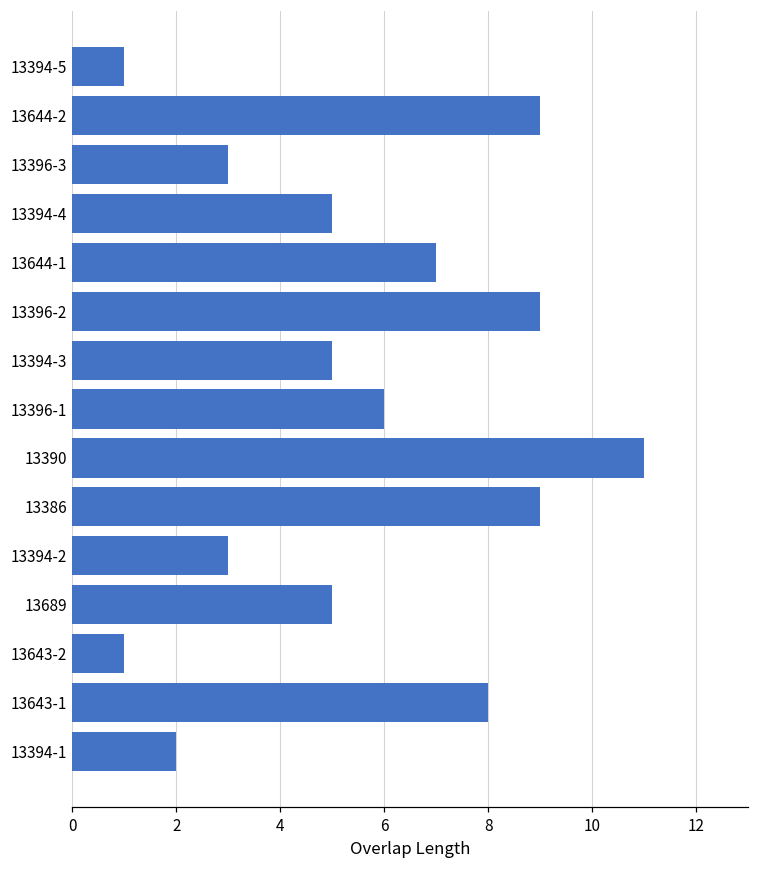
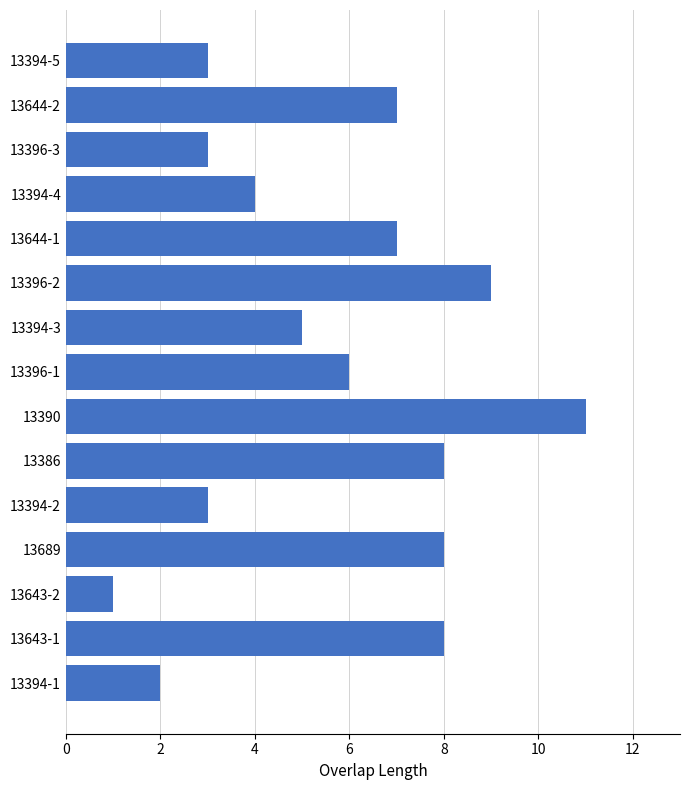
  {
-   "13394-5": 1,
-   "13644-2": 9,
+   "13394-5": 3,
+   "13644-2": 7,
    "13396-3": 3,
-   "13394-4": 5,
+   "13394-4": 4,
    "13644-1": 7,
    "13396-2": 9,
    "13394-3": 5,
    "13396-1": 6,
    "13390": 11,
-   "13386": 9,
+   "13386": 8,
    "13394-2": 3,
-   "13689": 5,
+   "13689": 8,
    "13643-2": 1,
    "13643-1": 8,
    "13394-1": 2
  }
